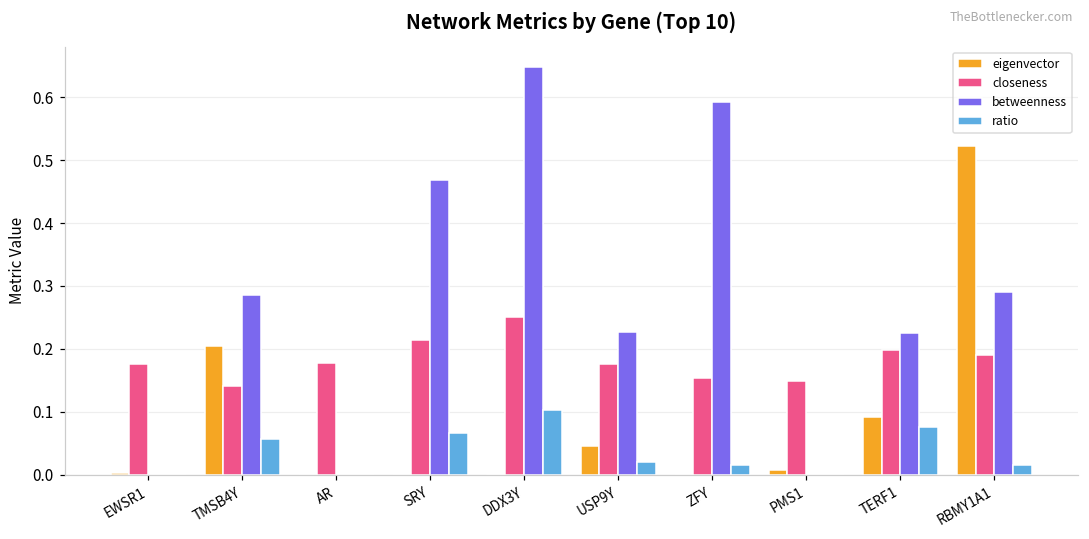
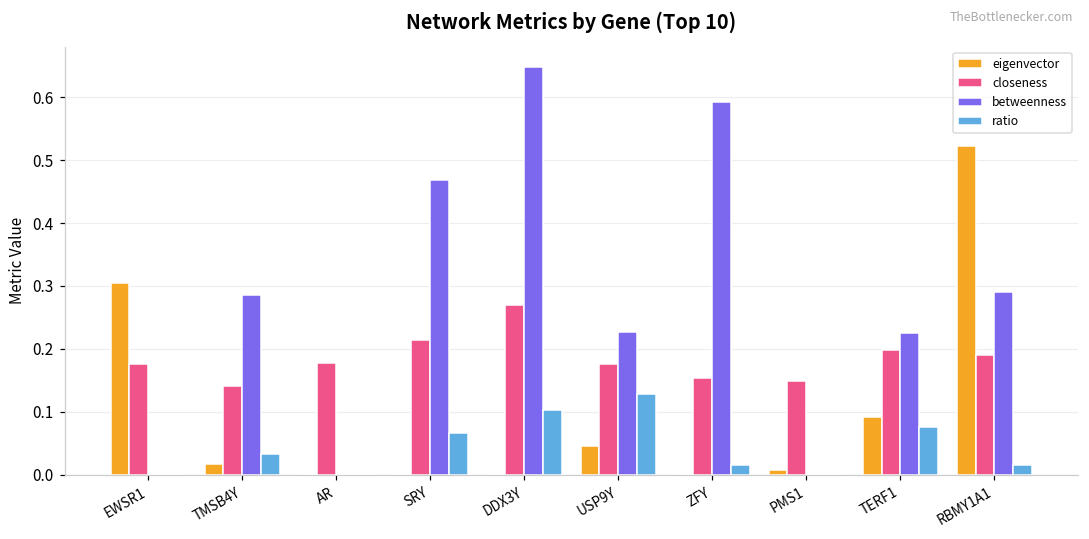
  {
    "eigenvector": {
-     "EWSR1": 0.00,
-     "TMSB4Y": 0.20,
+     "EWSR1": 0.30,
+     "TMSB4Y": 0.02,
      "USP9Y": 0.05,
      "PMS1": 0.01,
      "TERF1": 0.09,
      "RBMY1A1": 0.52
    },
    "closeness": {
      "EWSR1": 0.18,
      "TMSB4Y": 0.14,
      "AR": 0.18,
      "SRY": 0.21,
-     "DDX3Y": 0.25,
+     "DDX3Y": 0.27,
      "USP9Y": 0.18,
      "ZFY": 0.15,
      "PMS1": 0.15,
      "TERF1": 0.20,
      "RBMY1A1": 0.19
    },
    "betweenness": {
      "EWSR1": 0.00,
      "TMSB4Y": 0.29,
      "AR": 0.00,
      "SRY": 0.47,
      "DDX3Y": 0.65,
      "USP9Y": 0.23,
      "ZFY": 0.59,
      "PMS1": 0.00,
      "TERF1": 0.23,
      "RBMY1A1": 0.29
    },
    "ratio": {
      "EWSR1": 0.00,
-     "TMSB4Y": 0.06,
+     "TMSB4Y": 0.03,
      "AR": 0.00,
      "SRY": 0.07,
      "DDX3Y": 0.10,
-     "USP9Y": 0.02,
+     "USP9Y": 0.13,
      "ZFY": 0.02,
      "PMS1": 0.00,
      "TERF1": 0.08,
      "RBMY1A1": 0.02
    }
  }
